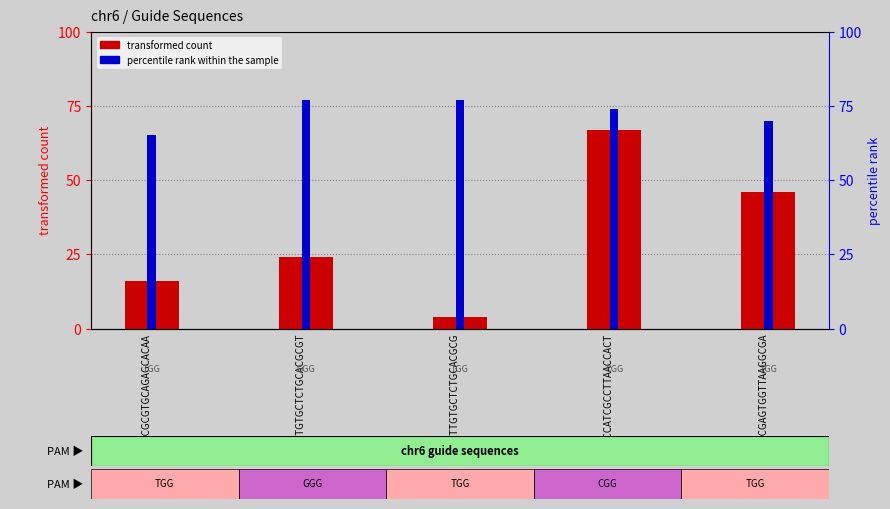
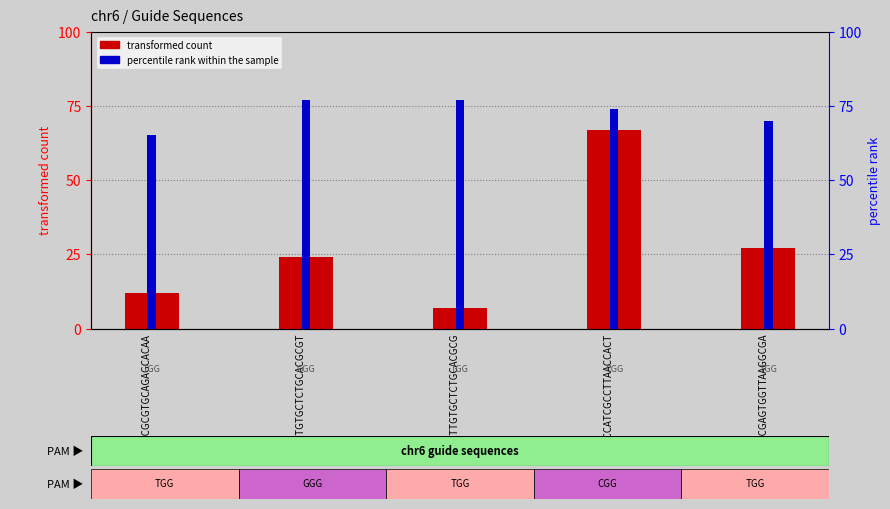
  {
    "transformed count": {
-     "CCCACGCGTGCAGAGCACAA": 16,
+     "CCCACGCGTGCAGAGCACAA": 12,
      "CCATTGTGCTCTGCACGCGT": 24,
-     "TCCATTGTGCTCTGCACGCG": 4,
+     "TCCATTGTGCTCTGCACGCG": 7,
      "AGTCCATCGCCTTAACCACT": 67,
-     "TGGCCGAGTGGTTAAGGCGA": 46
+     "TGGCCGAGTGGTTAAGGCGA": 27
    },
    "percentile rank within the sample": {
      "CCCACGCGTGCAGAGCACAA": 65,
      "CCATTGTGCTCTGCACGCGT": 77,
      "TCCATTGTGCTCTGCACGCG": 77,
      "AGTCCATCGCCTTAACCACT": 74,
      "TGGCCGAGTGGTTAAGGCGA": 70
    }
  }
